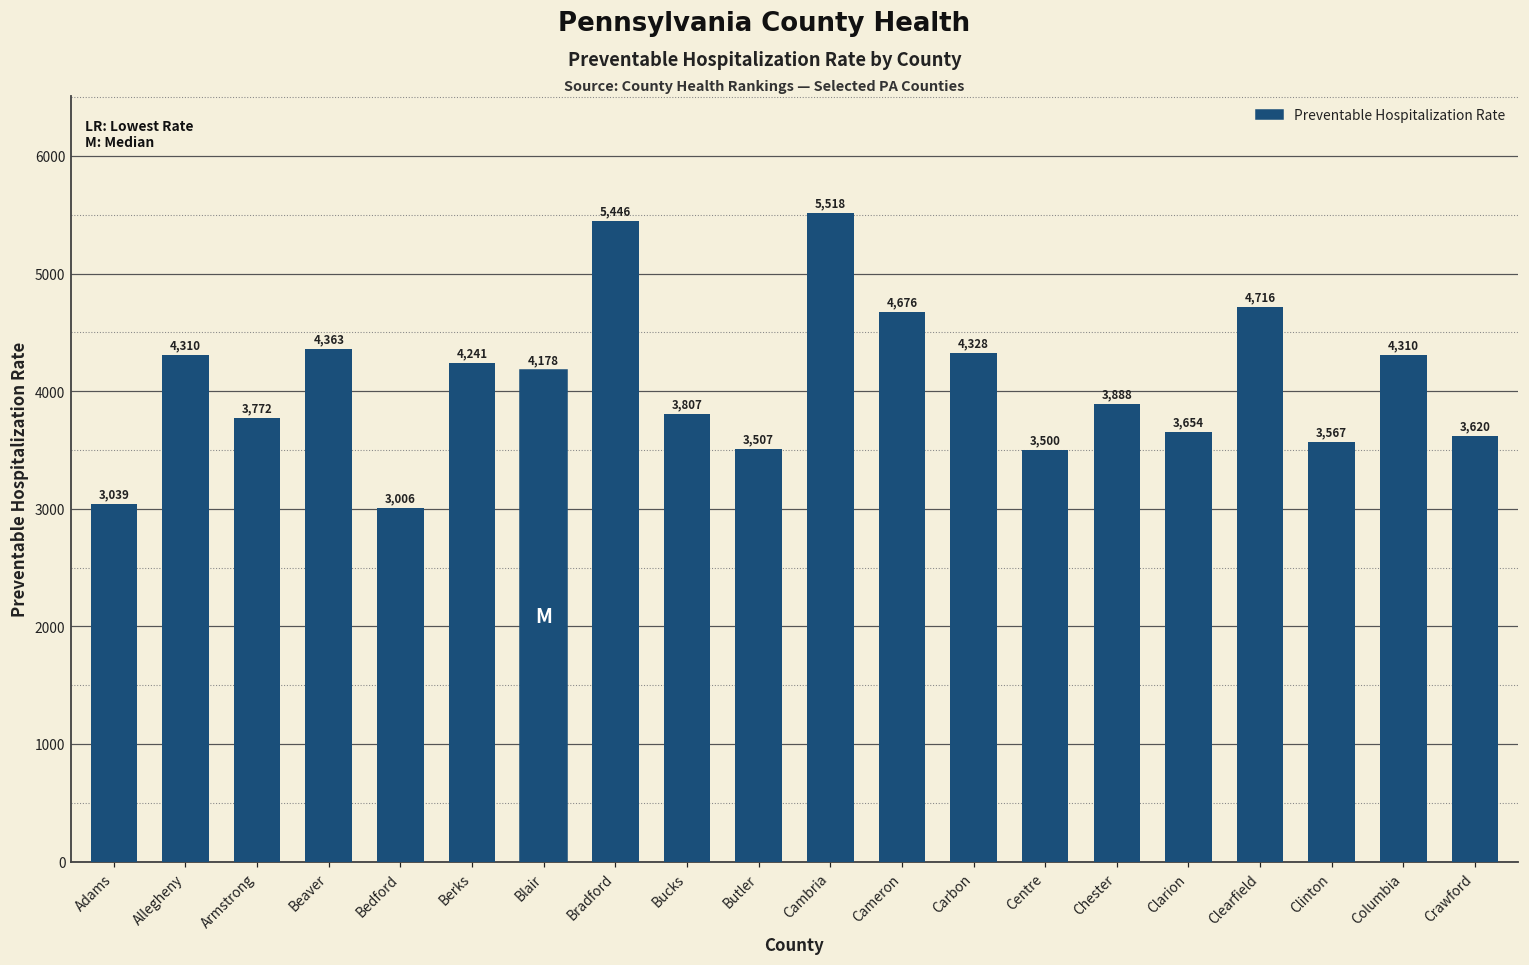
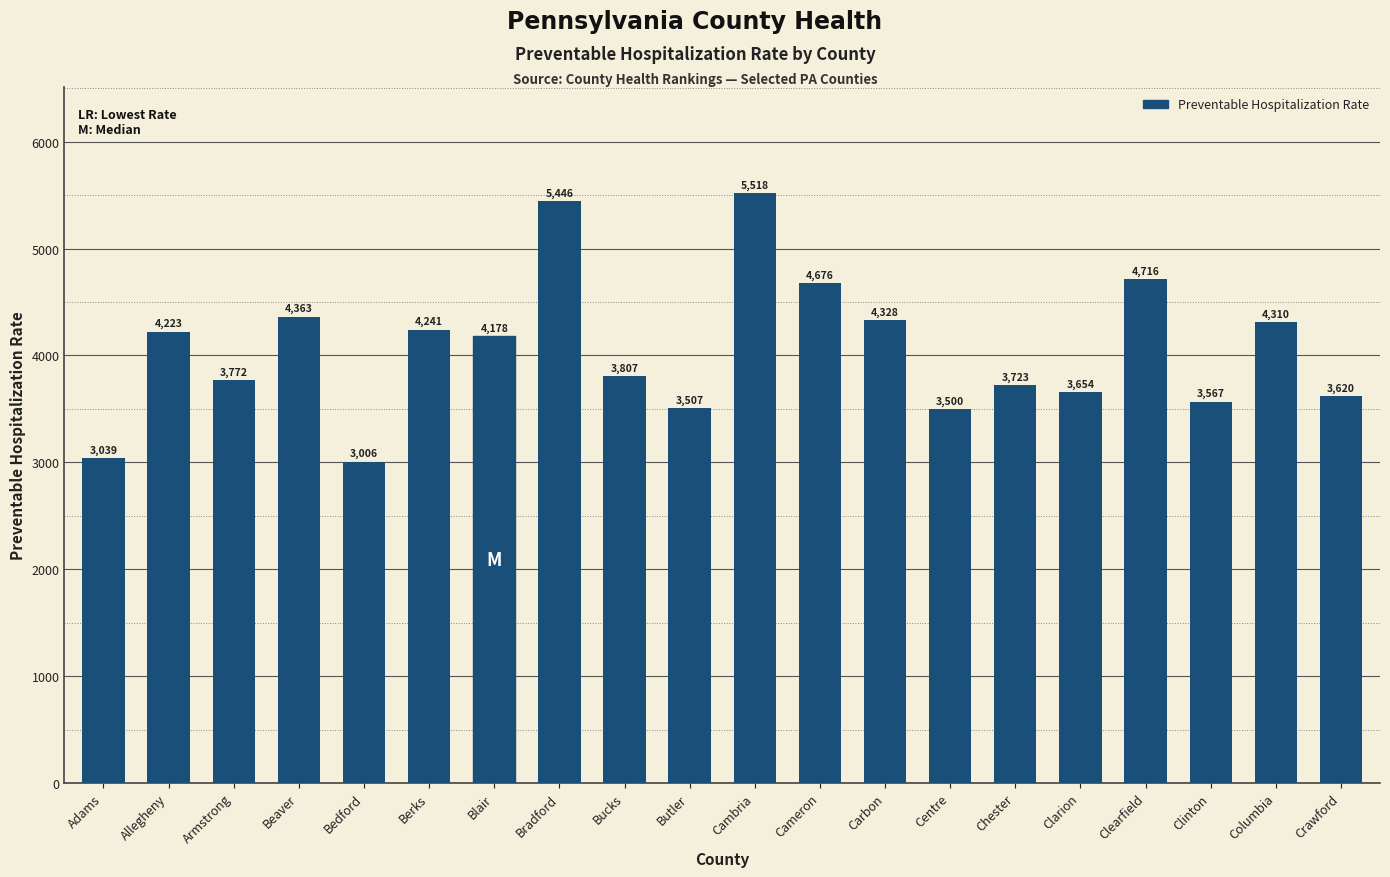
  {
    "Adams": "3,039",
-   "Allegheny": "4,310",
+   "Allegheny": "4,223",
    "Armstrong": "3,772",
    "Beaver": "4,363",
    "Bedford": "3,006",
    "Berks": "4,241",
    "Blair": "4,178",
    "Bradford": "5,446",
    "Bucks": "3,807",
    "Butler": "3,507",
    "Cambria": "5,518",
    "Cameron": "4,676",
    "Carbon": "4,328",
    "Centre": "3,500",
-   "Chester": "3,888",
+   "Chester": "3,723",
    "Clarion": "3,654",
    "Clearfield": "4,716",
    "Clinton": "3,567",
    "Columbia": "4,310",
    "Crawford": "3,620"
  }
